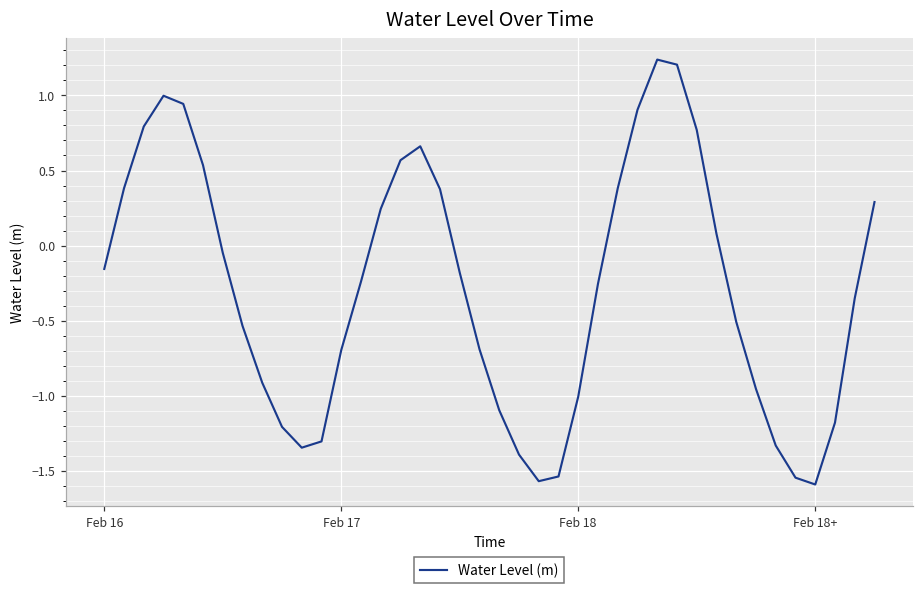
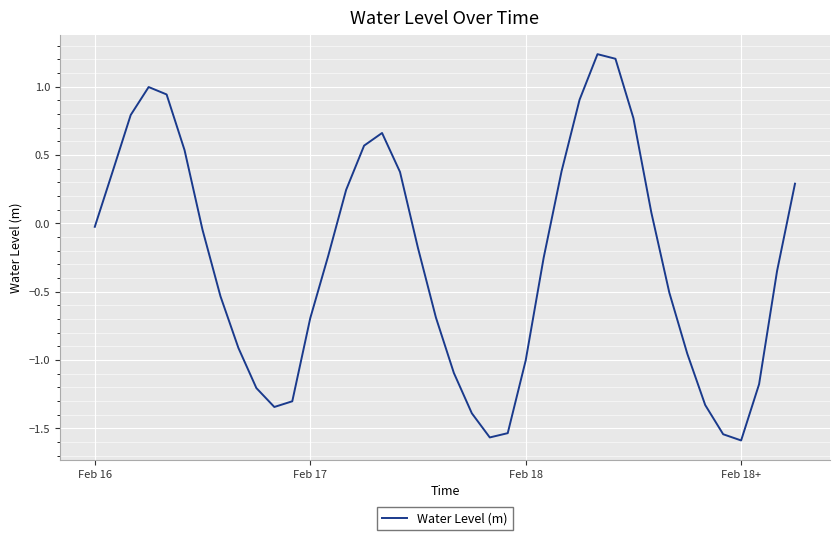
  {
-   "Feb 16": -0.15,
+   "Feb 16": -0.03,
    "Feb 17": -0.69,
    "Feb 18": -1.00,
    "Feb 18+": -1.59
  }
